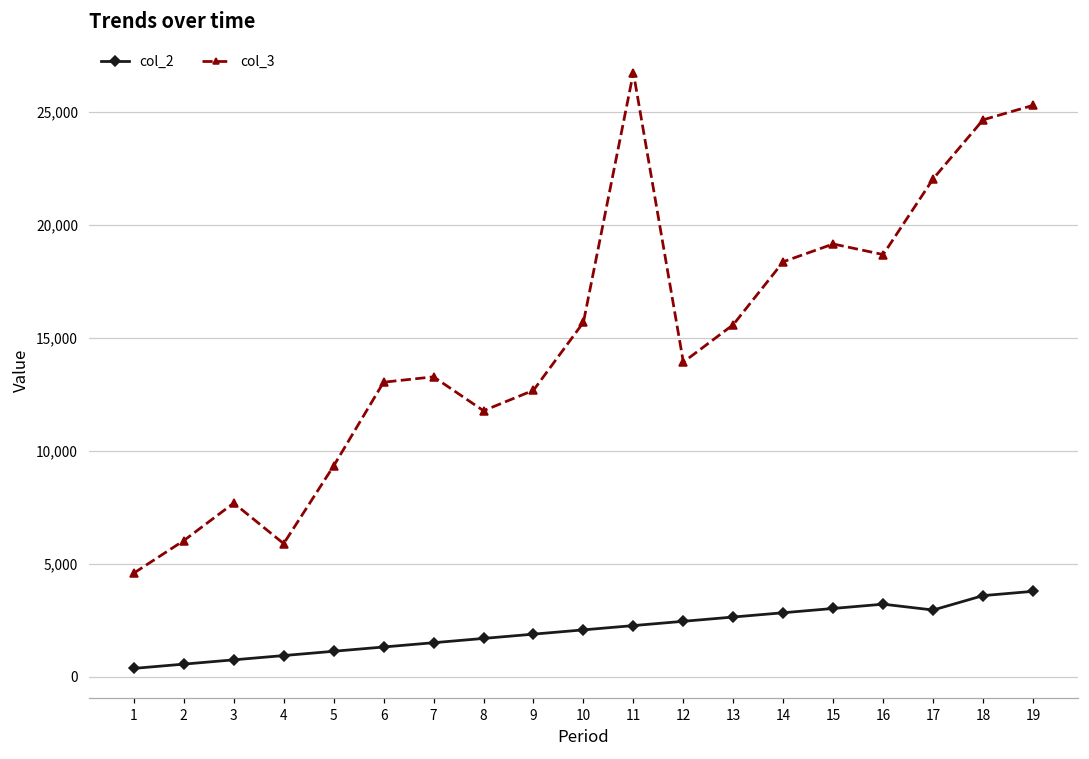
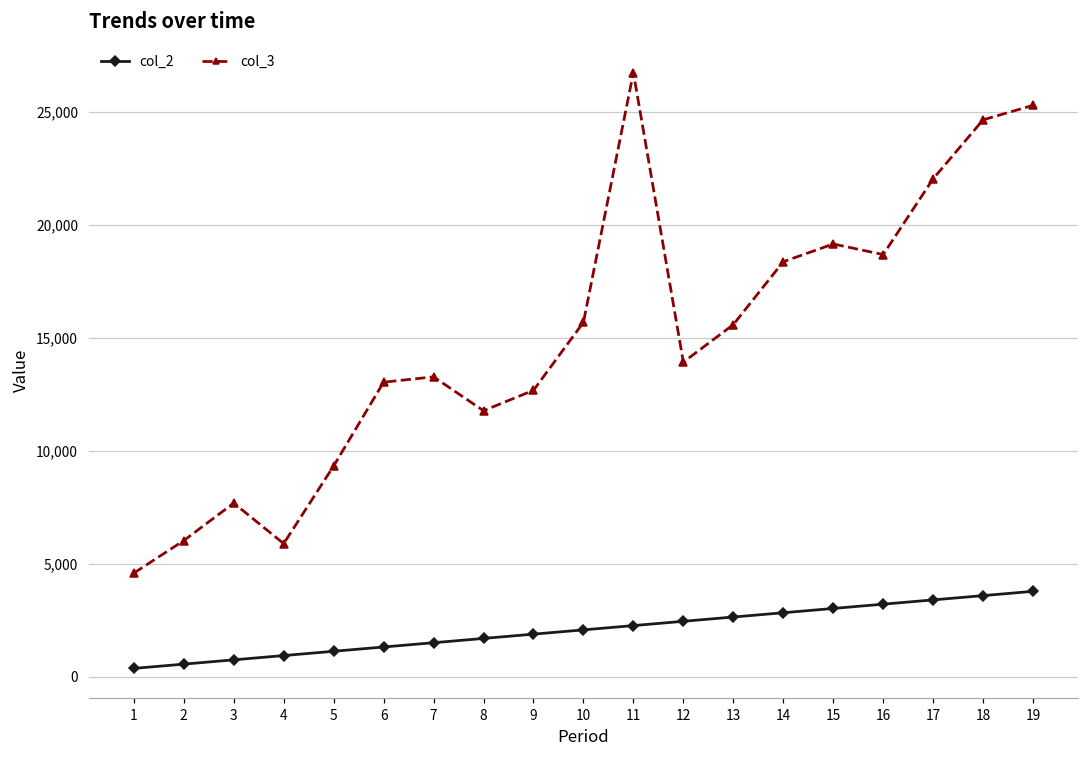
  {
    "col_2": {
      "1": "400",
      "2": "600",
      "3": "800",
      "4": "900",
      "5": "1,100",
      "6": "1,300",
      "7": "1,500",
      "8": "1,700",
      "9": "1,900",
      "10": "2,100",
      "11": "2,300",
      "12": "2,500",
      "13": "2,700",
      "14": "2,800",
      "15": "3,000",
      "16": "3,200",
-     "17": "3,000",
+     "17": "3,400",
      "18": "3,600",
      "19": "3,800"
    },
    "col_3": {
      "1": "4,600",
      "2": "6,000",
      "3": "7,700",
      "4": "5,900",
      "5": "9,300",
      "6": "13,000",
      "7": "13,300",
      "8": "11,800",
      "9": "12,700",
      "10": "15,700",
      "11": "26,700",
      "12": "13,900",
      "13": "15,600",
      "14": "18,400",
      "15": "19,200",
      "16": "18,700",
      "17": "22,000",
      "18": "24,700",
      "19": "25,300"
    }
  }
